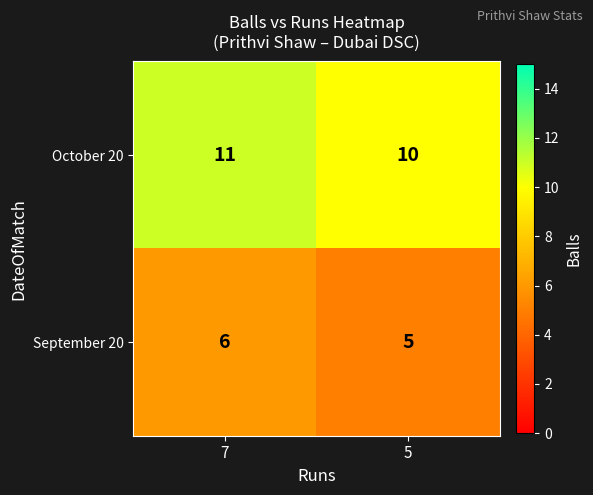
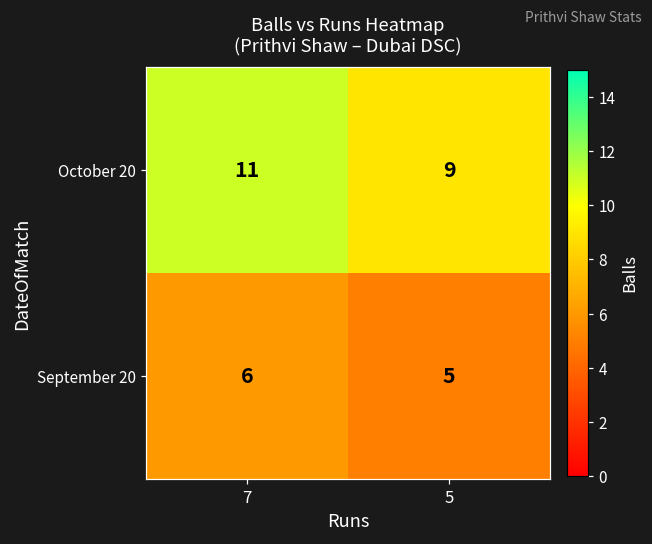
  {
    "October 20": {
      "7": 11,
-     "5": 10
+     "5": 9
    },
    "September 20": {
      "7": 6,
      "5": 5
    }
  }
